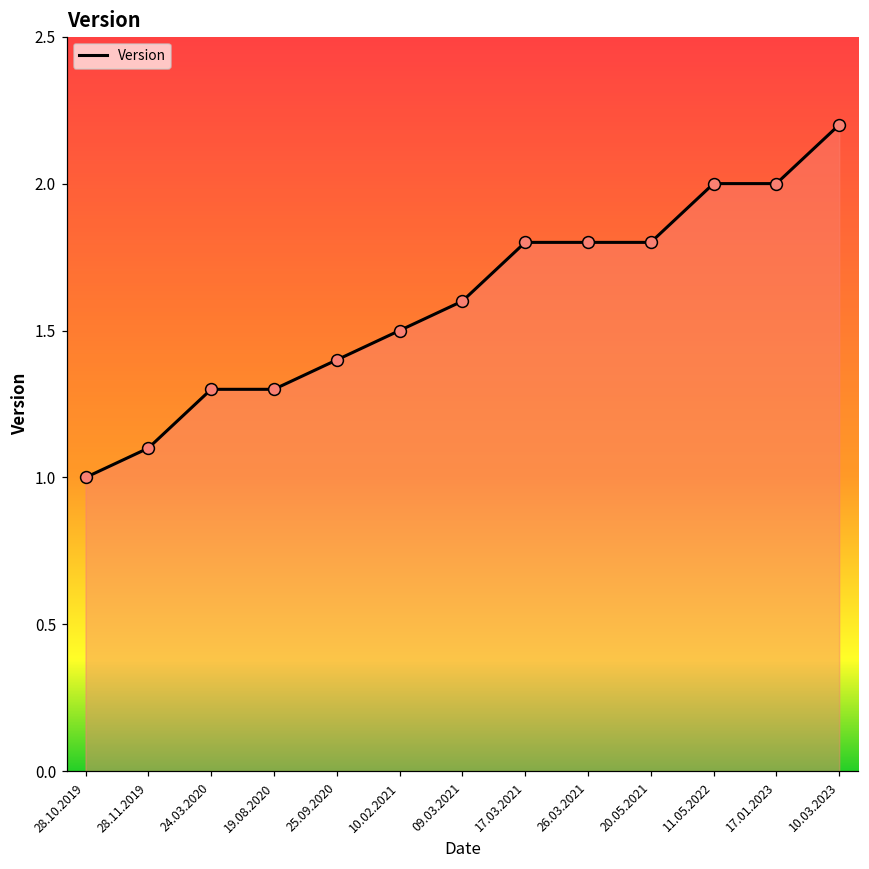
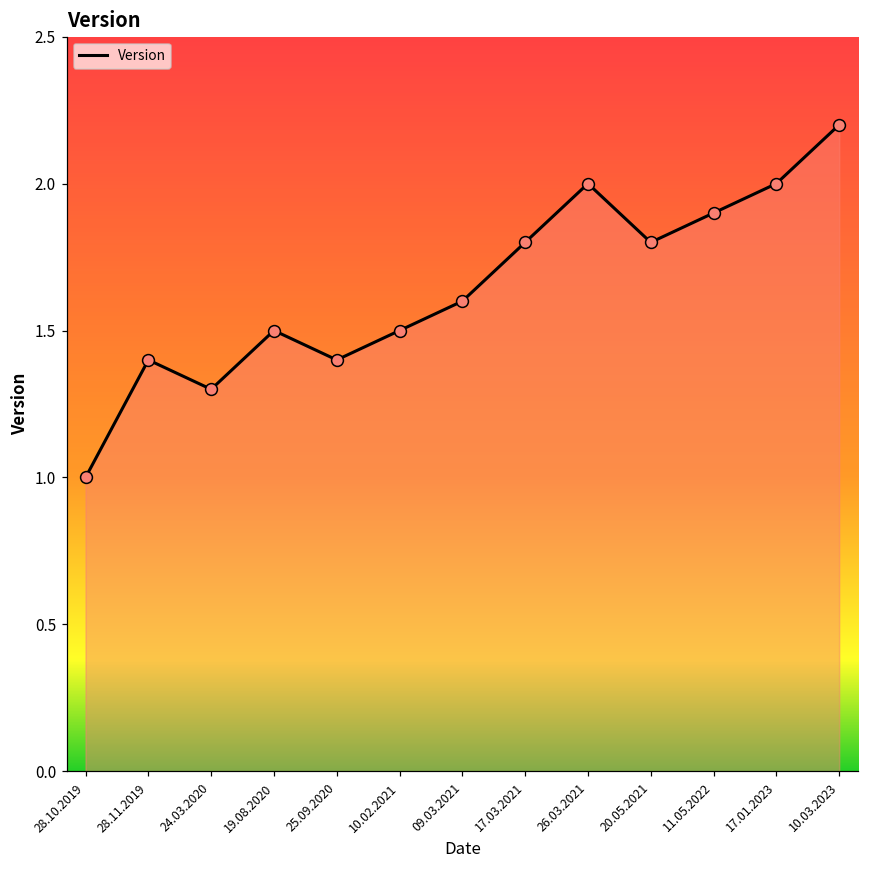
  {
    "28.10.2019": 1.0,
-   "28.11.2019": 1.1,
+   "28.11.2019": 1.4,
    "24.03.2020": 1.3,
-   "19.08.2020": 1.3,
+   "19.08.2020": 1.5,
    "25.09.2020": 1.4,
    "10.02.2021": 1.5,
    "09.03.2021": 1.6,
    "17.03.2021": 1.8,
-   "26.03.2021": 1.8,
+   "26.03.2021": 2.0,
    "20.05.2021": 1.8,
-   "11.05.2022": 2.0,
+   "11.05.2022": 1.9,
    "17.01.2023": 2.0,
    "10.03.2023": 2.2
  }
